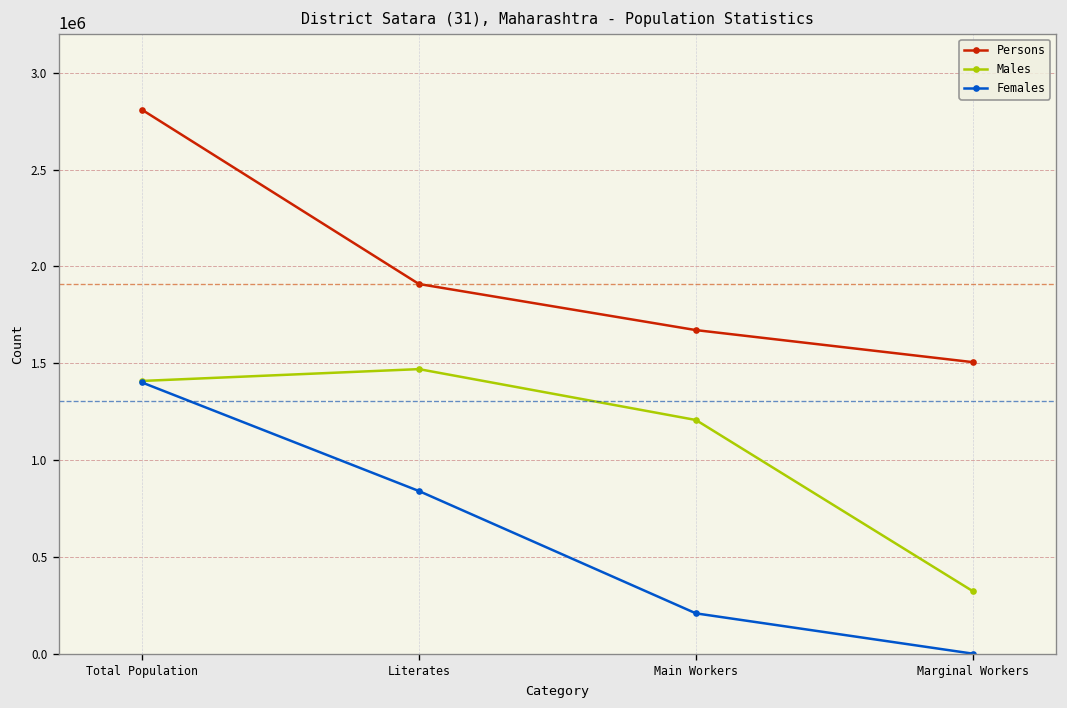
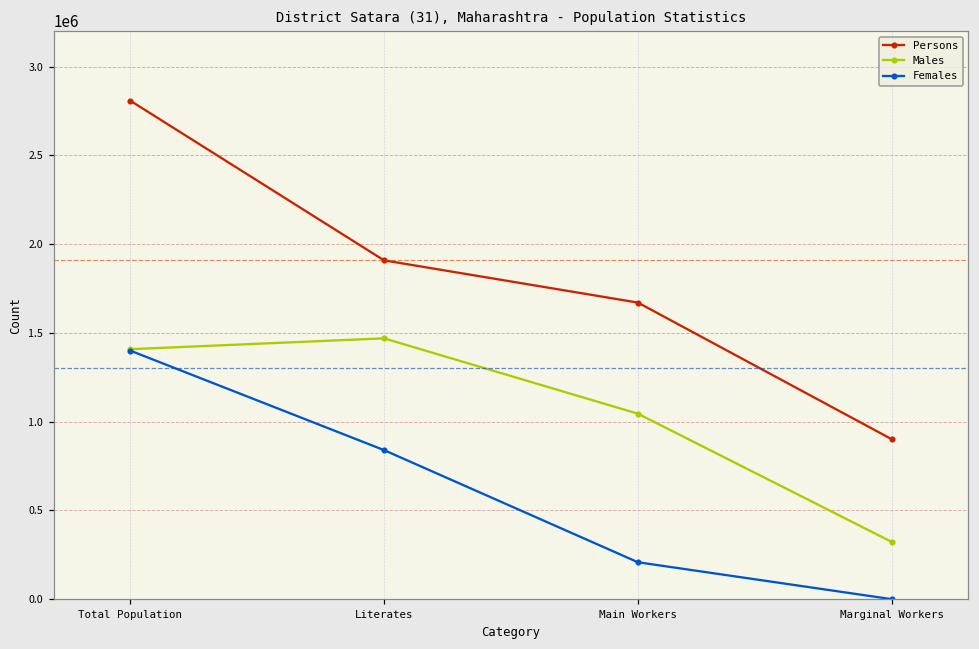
  {
    "Persons": {
      "Total Population": 2810000,
      "Literates": 1910000,
      "Main Workers": 1670000,
-     "Marginal Workers": 1510000
+     "Marginal Workers": 900000
    },
    "Males": {
      "Literates": 1470000,
-     "Main Workers": 1210000,
+     "Main Workers": 1040000,
      "Marginal Workers": 320000
    },
    "Females": {
      "Literates": 840000,
      "Main Workers": 210000,
      "Marginal Workers": 0
    }
  }
